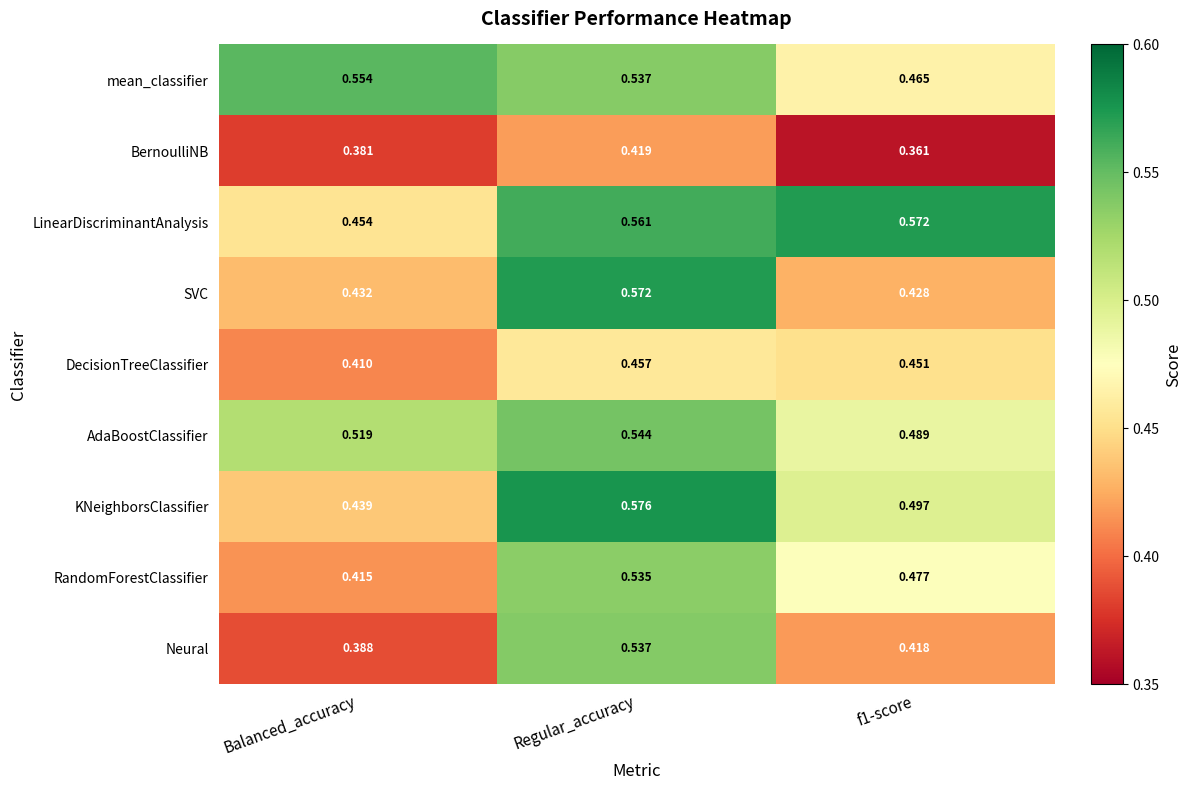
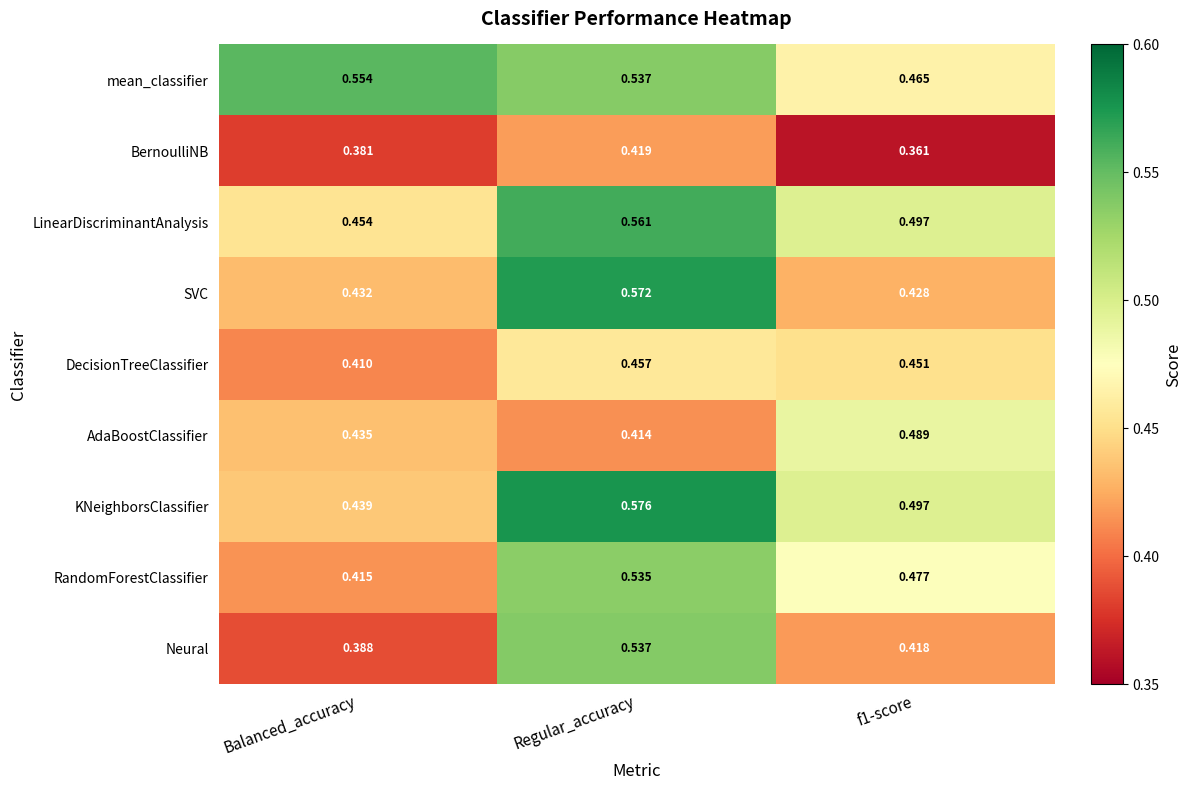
  {
    "mean_classifier": {
      "Balanced_accuracy": 0.554,
      "Regular_accuracy": 0.537,
      "f1-score": 0.465
    },
    "BernoulliNB": {
      "Balanced_accuracy": 0.381,
      "Regular_accuracy": 0.419,
      "f1-score": 0.361
    },
    "LinearDiscriminantAnalysis": {
      "Balanced_accuracy": 0.454,
      "Regular_accuracy": 0.561,
-     "f1-score": 0.572
+     "f1-score": 0.497
    },
    "SVC": {
      "Balanced_accuracy": 0.432,
      "Regular_accuracy": 0.572,
      "f1-score": 0.428
    },
    "DecisionTreeClassifier": {
      "Balanced_accuracy": 0.410,
      "Regular_accuracy": 0.457,
      "f1-score": 0.451
    },
    "AdaBoostClassifier": {
-     "Balanced_accuracy": 0.519,
-     "Regular_accuracy": 0.544,
+     "Balanced_accuracy": 0.435,
+     "Regular_accuracy": 0.414,
      "f1-score": 0.489
    },
    "KNeighborsClassifier": {
      "Balanced_accuracy": 0.439,
      "Regular_accuracy": 0.576,
      "f1-score": 0.497
    },
    "RandomForestClassifier": {
      "Balanced_accuracy": 0.415,
      "Regular_accuracy": 0.535,
      "f1-score": 0.477
    },
    "Neural": {
      "Balanced_accuracy": 0.388,
      "Regular_accuracy": 0.537,
      "f1-score": 0.418
    }
  }
